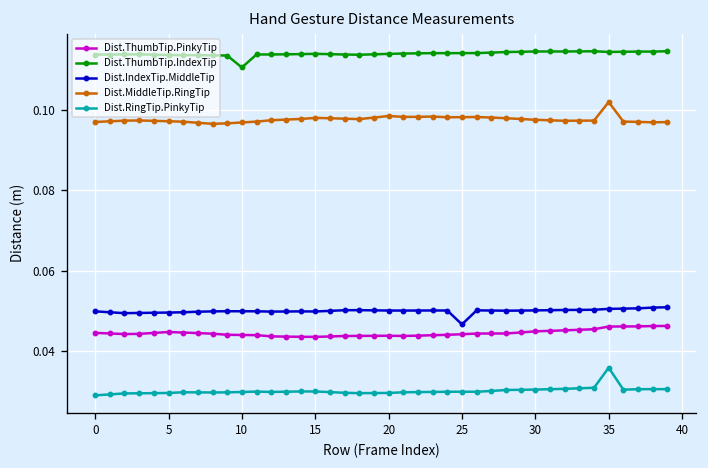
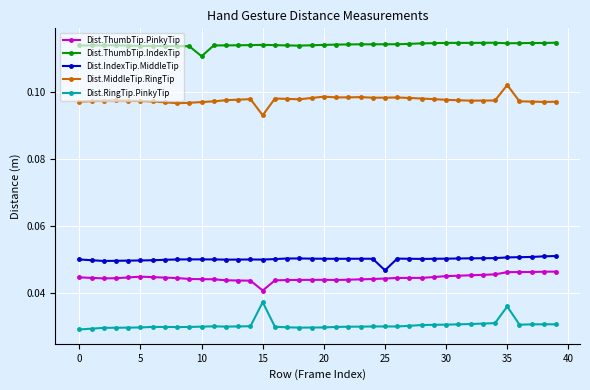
  {
    "Dist.ThumbTip.PinkyTip": {
      "0": 0.045,
      "5": 0.045,
      "10": 0.044,
-     "15": 0.044,
+     "15": 0.041,
      "20": 0.044,
      "25": 0.044,
      "30": 0.045,
      "35": 0.046
    },
    "Dist.ThumbTip.IndexTip": {
      "10": 0.111,
      "15": 0.114,
      "20": 0.114,
      "25": 0.114,
      "30": 0.115,
      "35": 0.114
    },
    "Dist.IndexTip.MiddleTip": {
      "0": 0.050,
      "5": 0.050,
      "10": 0.050,
      "15": 0.050,
      "20": 0.050,
      "25": 0.047,
      "30": 0.050,
      "35": 0.050
    },
    "Dist.MiddleTip.RingTip": {
      "0": 0.097,
      "5": 0.097,
      "10": 0.097,
-     "15": 0.098,
+     "15": 0.093,
      "20": 0.098,
      "25": 0.098,
      "30": 0.098,
      "35": 0.102
    },
    "Dist.RingTip.PinkyTip": {
      "0": 0.029,
      "5": 0.030,
      "10": 0.030,
-     "15": 0.030,
+     "15": 0.037,
      "20": 0.030,
      "25": 0.030,
      "30": 0.030,
      "35": 0.036
    }
  }
